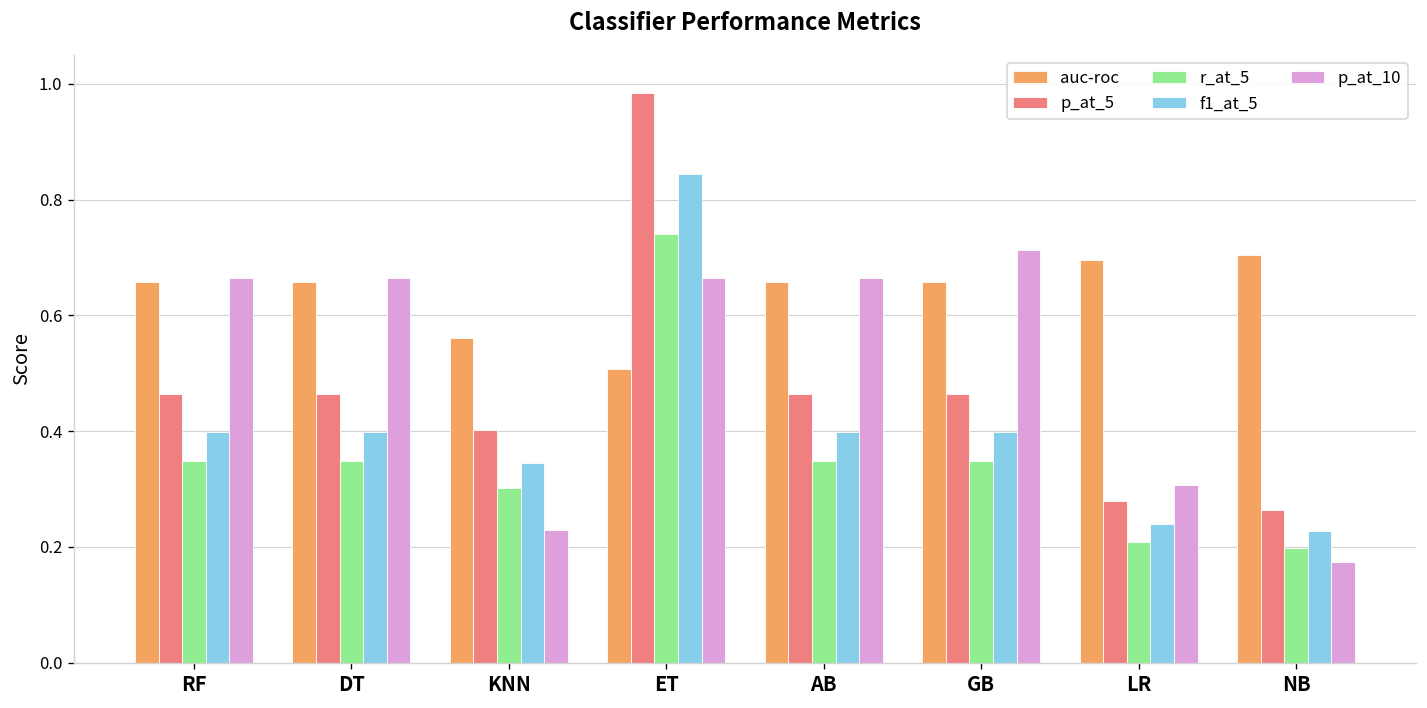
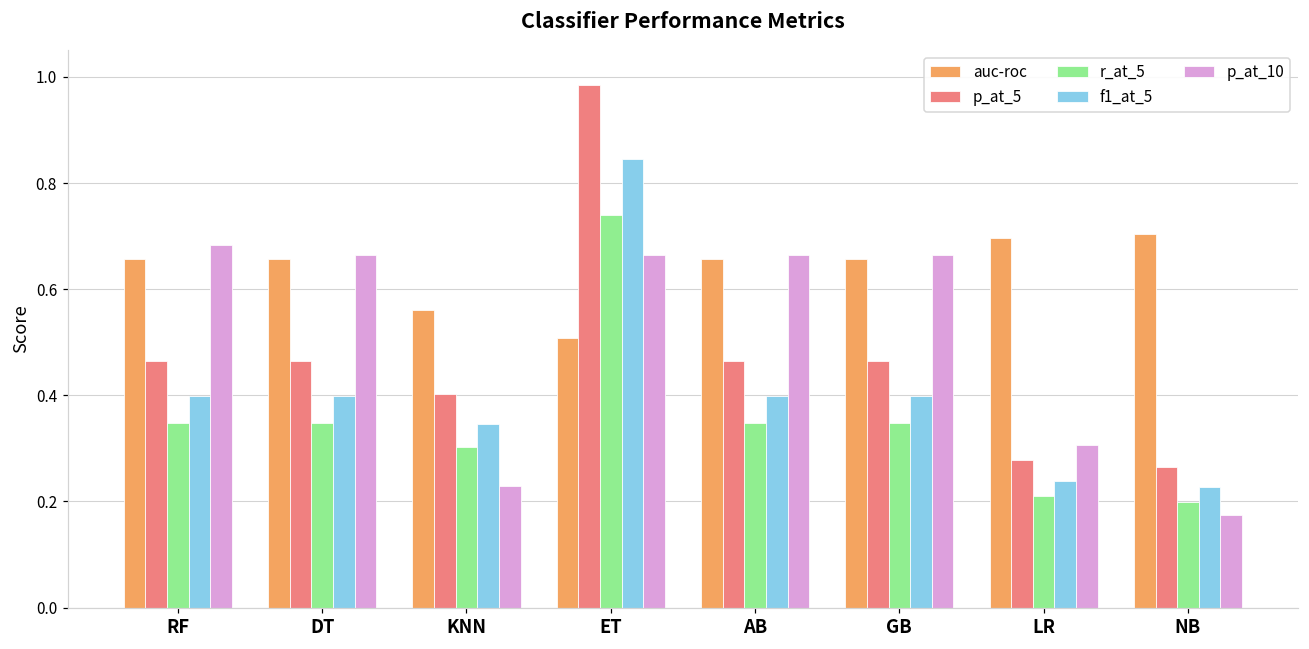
  {
    "r_at_5": {
      "RF": 0.35,
      "DT": 0.35,
      "KNN": 0.30,
      "ET": 0.74,
      "AB": 0.35,
      "GB": 0.35,
      "LR": 0.21,
      "NB": 0.20
    },
    "f1_at_5": {
      "RF": 0.40,
      "DT": 0.40,
      "KNN": 0.35,
      "ET": 0.85,
      "AB": 0.40,
      "GB": 0.40,
      "LR": 0.24,
      "NB": 0.23
    },
    "p_at_10": {
-     "RF": 0.67,
+     "RF": 0.68,
      "DT": 0.67,
      "KNN": 0.23,
      "ET": 0.67,
      "AB": 0.67,
-     "GB": 0.71,
+     "GB": 0.67,
      "LR": 0.31,
      "NB": 0.17
    }
  }
